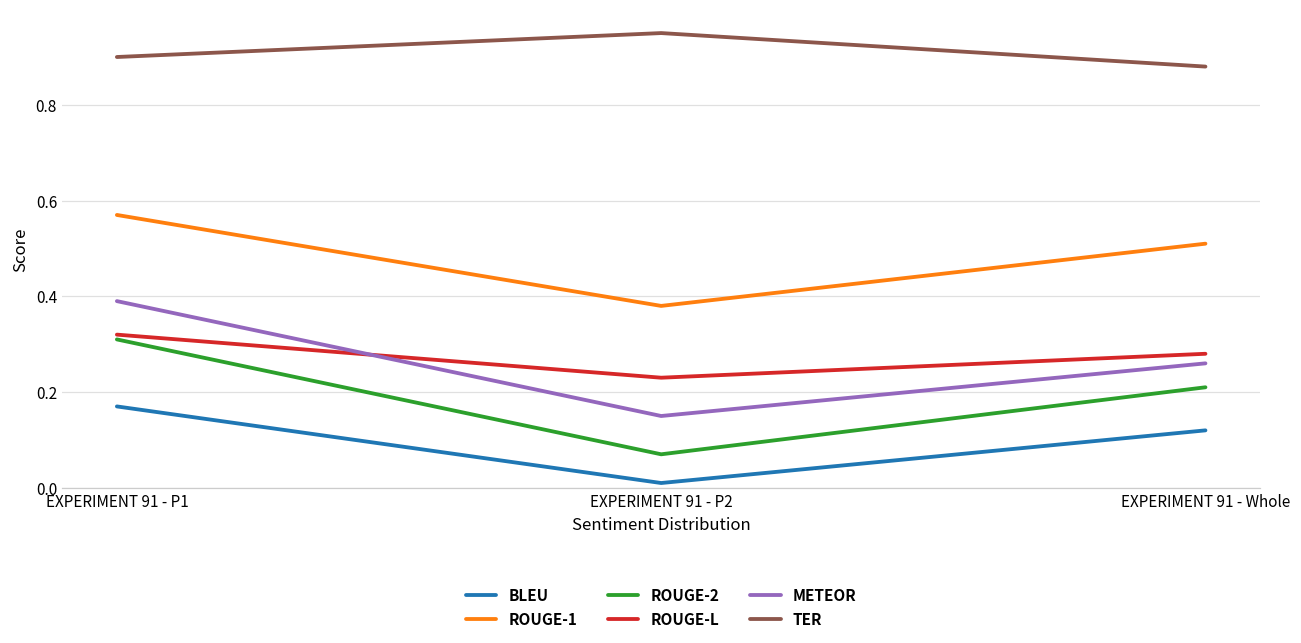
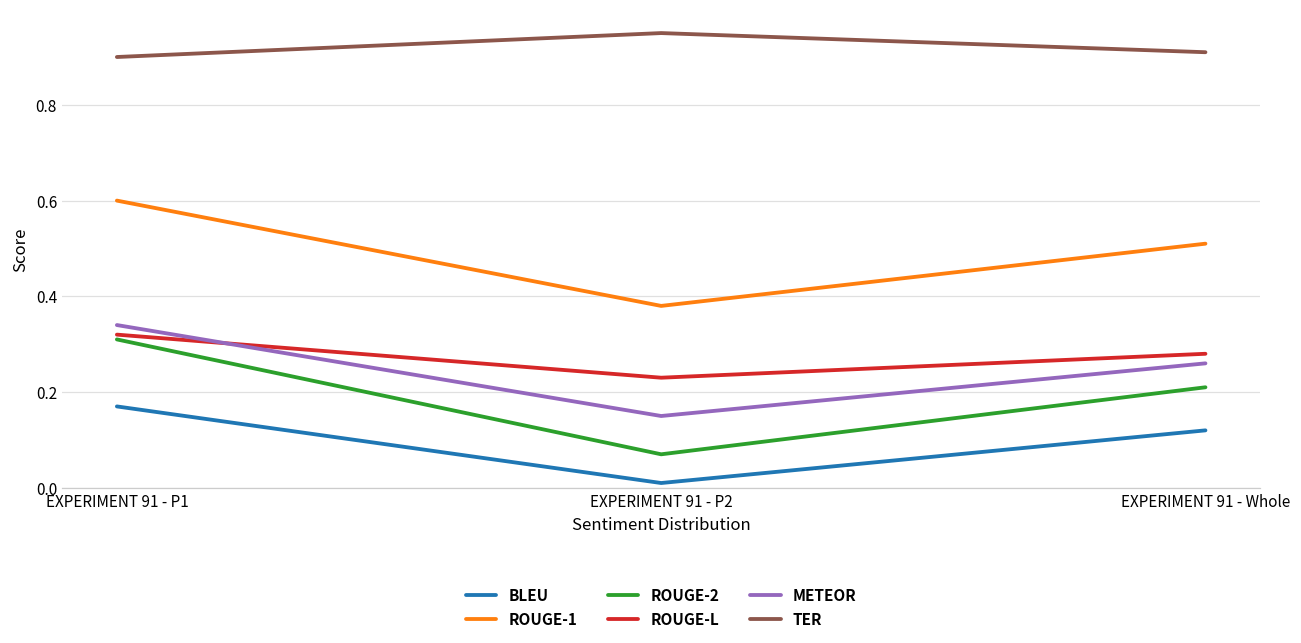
  {
    "BLEU": {
      "EXPERIMENT 91 - P1": 0.17,
      "EXPERIMENT 91 - P2": 0.01,
      "EXPERIMENT 91 - Whole": 0.12
    },
    "ROUGE-1": {
-     "EXPERIMENT 91 - P1": 0.57,
+     "EXPERIMENT 91 - P1": 0.60,
      "EXPERIMENT 91 - P2": 0.38,
      "EXPERIMENT 91 - Whole": 0.51
    },
    "ROUGE-2": {
      "EXPERIMENT 91 - P1": 0.31,
      "EXPERIMENT 91 - P2": 0.07,
      "EXPERIMENT 91 - Whole": 0.21
    },
    "ROUGE-L": {
      "EXPERIMENT 91 - P1": 0.32,
      "EXPERIMENT 91 - P2": 0.23,
      "EXPERIMENT 91 - Whole": 0.28
    },
    "METEOR": {
-     "EXPERIMENT 91 - P1": 0.39,
+     "EXPERIMENT 91 - P1": 0.34,
      "EXPERIMENT 91 - P2": 0.15,
      "EXPERIMENT 91 - Whole": 0.26
    },
    "TER": {
      "EXPERIMENT 91 - P1": 0.90,
      "EXPERIMENT 91 - P2": 0.95,
-     "EXPERIMENT 91 - Whole": 0.88
+     "EXPERIMENT 91 - Whole": 0.91
    }
  }
